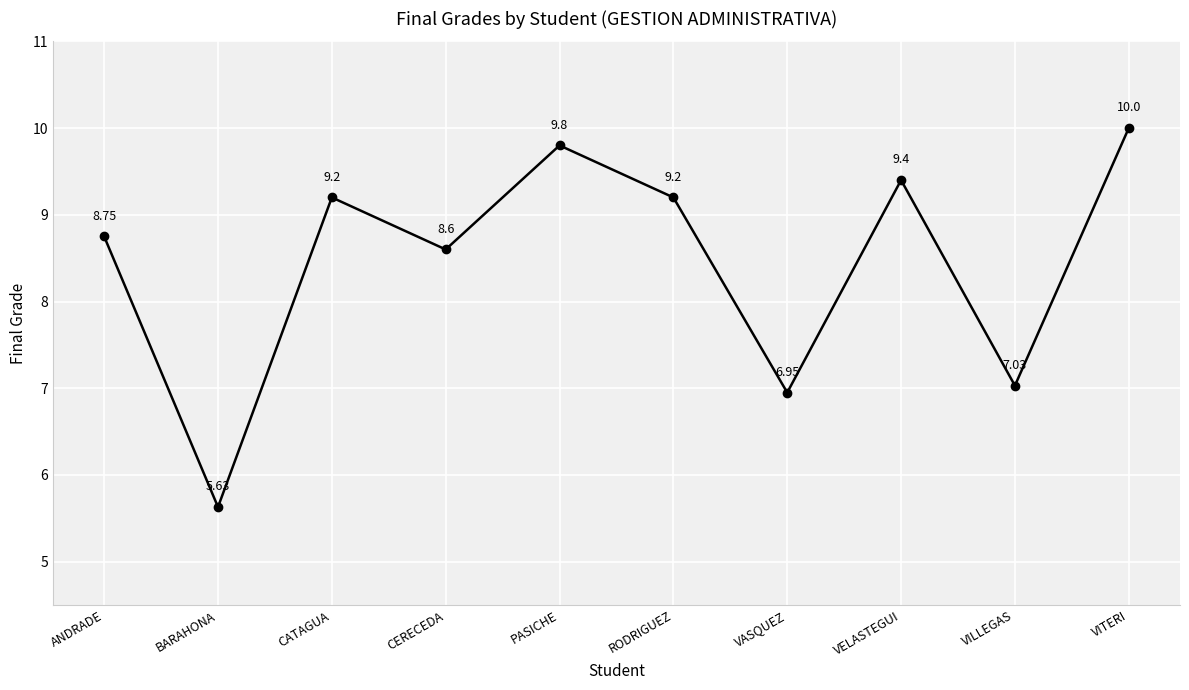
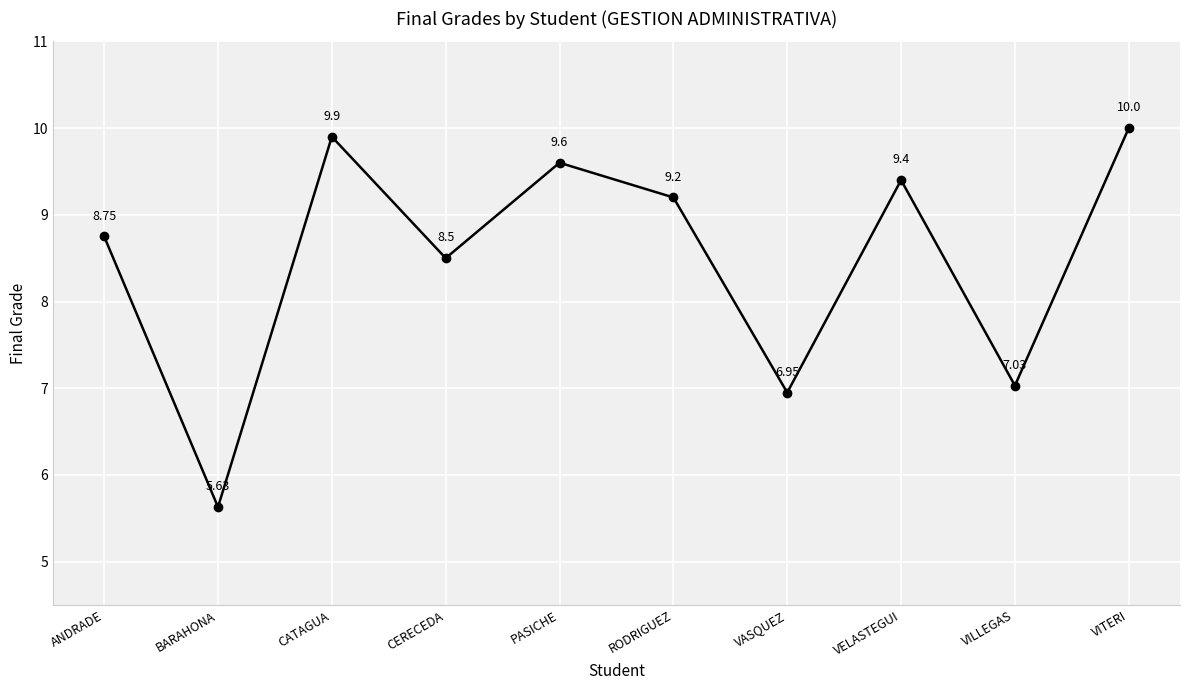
  {
    "ANDRADE": 8.75,
    "BARAHONA": 5.63,
-   "CATAGUA": 9.2,
-   "CERECEDA": 8.6,
-   "PASICHE": 9.8,
+   "CATAGUA": 9.9,
+   "CERECEDA": 8.5,
+   "PASICHE": 9.6,
    "RODRIGUEZ": 9.2,
    "VASQUEZ": 6.95,
    "VELASTEGUI": 9.4,
    "VILLEGAS": 7.03,
    "VITERI": 10.0
  }
